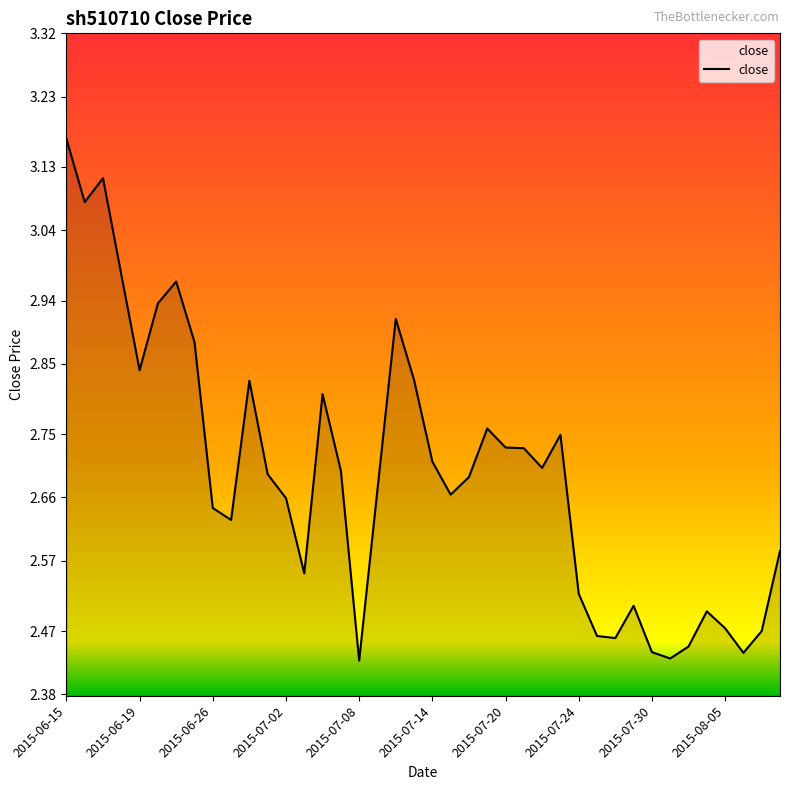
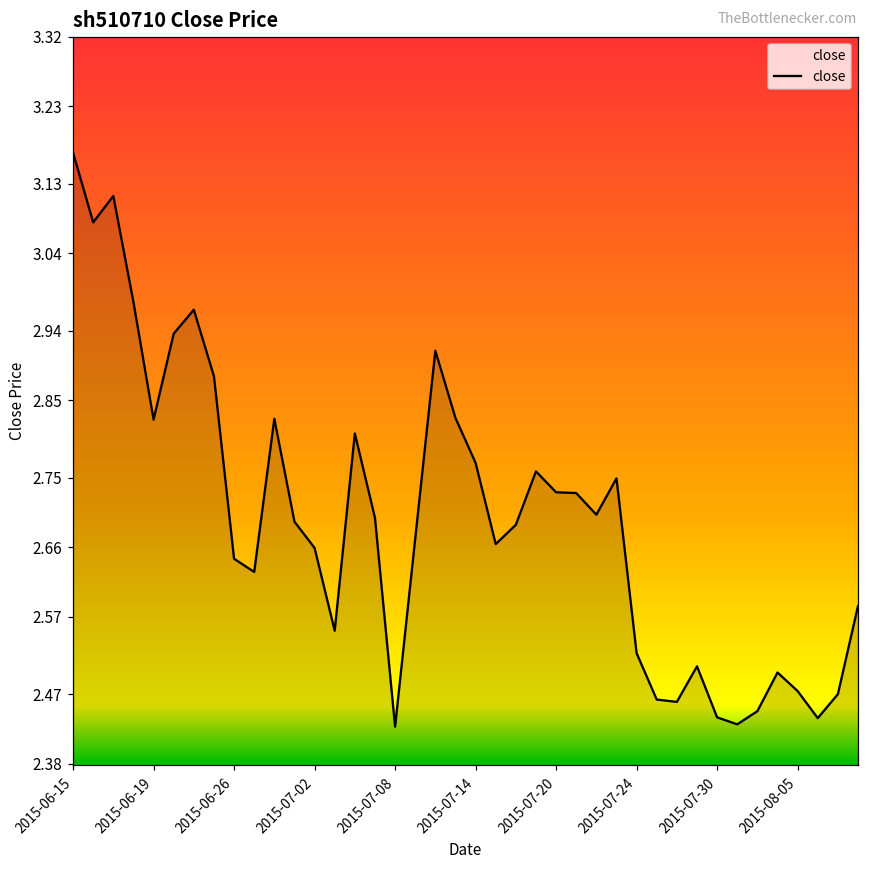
  {
    "2015-06-15": 3.17,
-   "2015-06-19": 2.84,
+   "2015-06-19": 2.83,
    "2015-06-26": 2.65,
    "2015-07-02": 2.66,
    "2015-07-08": 2.43,
-   "2015-07-14": 2.71,
+   "2015-07-14": 2.77,
    "2015-07-20": 2.73,
    "2015-07-24": 2.52,
    "2015-07-30": 2.44,
    "2015-08-05": 2.47
  }
